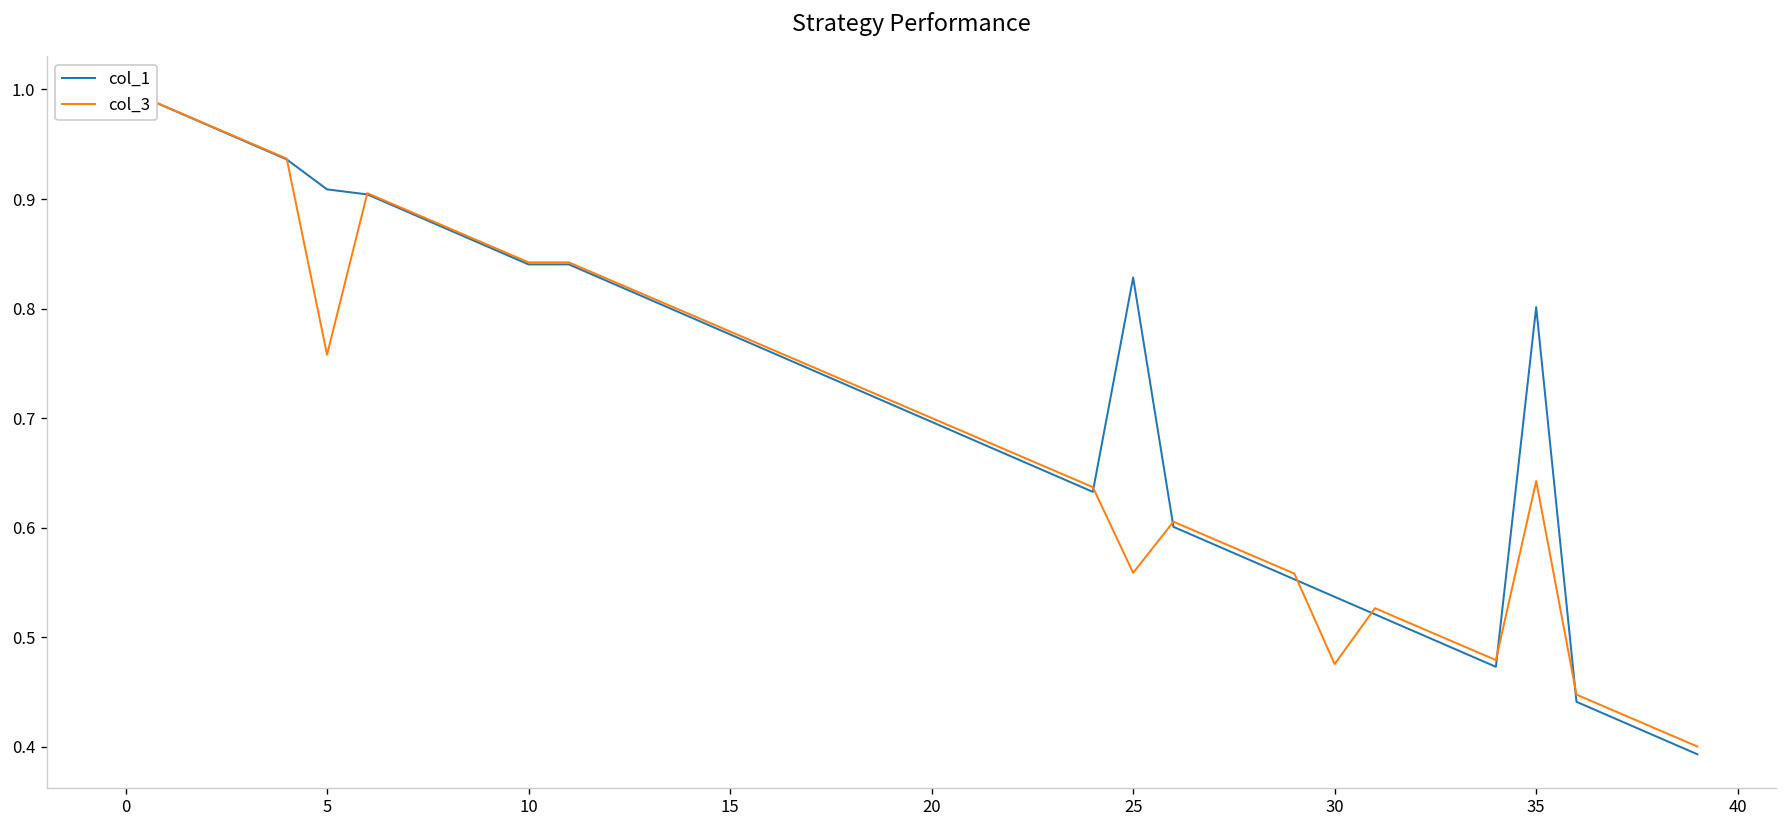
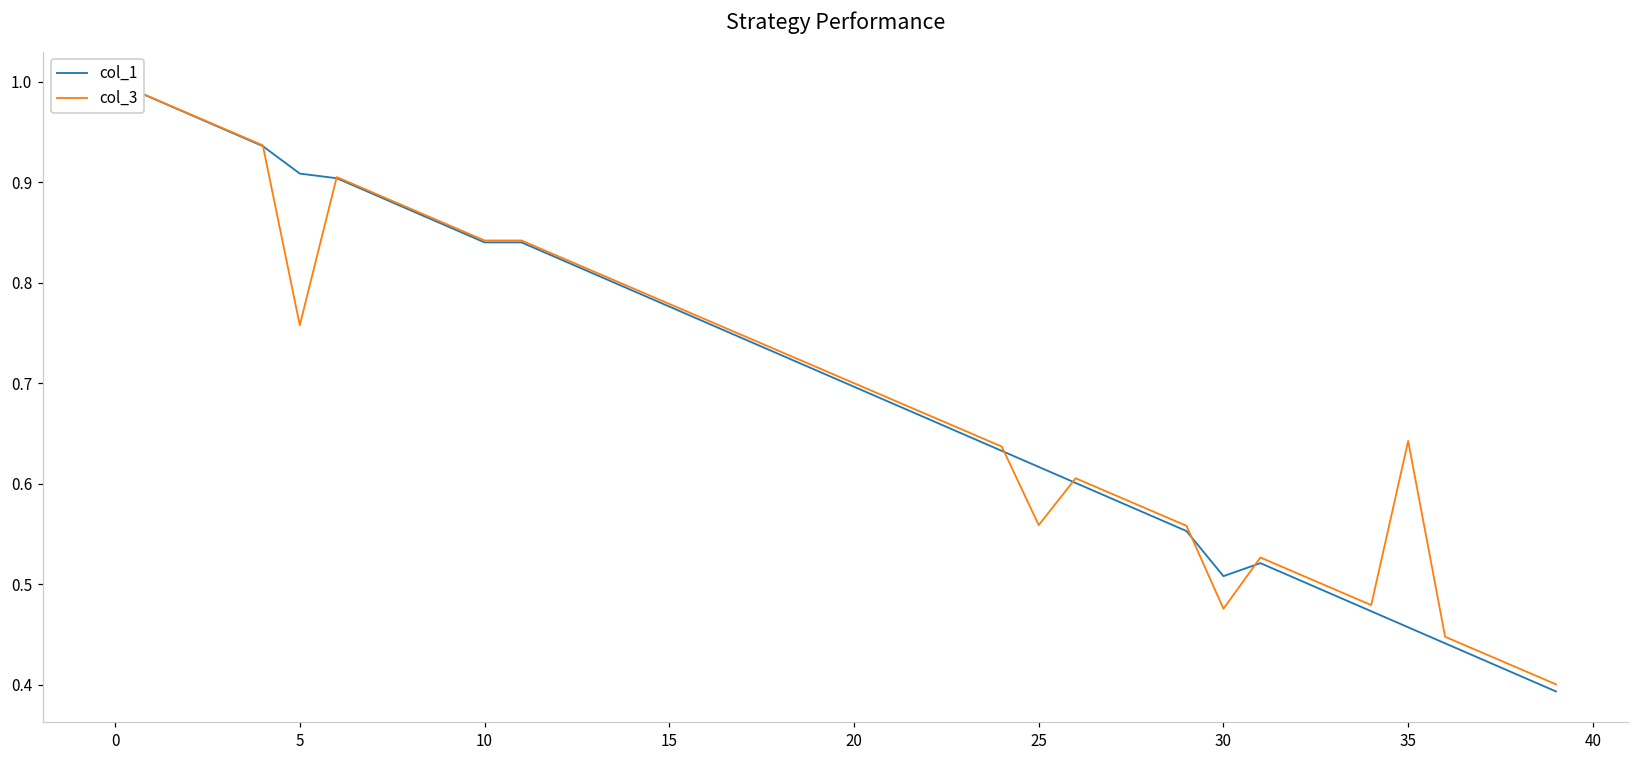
  {
    "col_1": {
      "5": 0.91,
      "20": 0.70,
-     "25": 0.83,
-     "30": 0.54,
-     "35": 0.80
+     "25": 0.62,
+     "30": 0.51,
+     "35": 0.46
    },
    "col_3": {
      "5": 0.76,
      "20": 0.70,
      "25": 0.56,
      "30": 0.48,
      "35": 0.64
    }
  }
